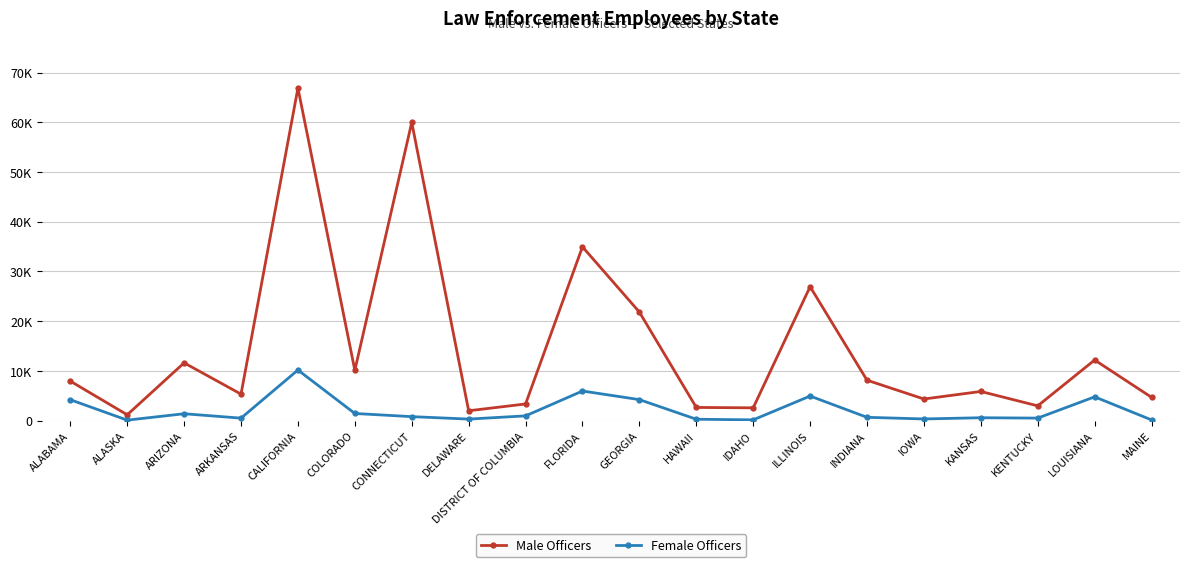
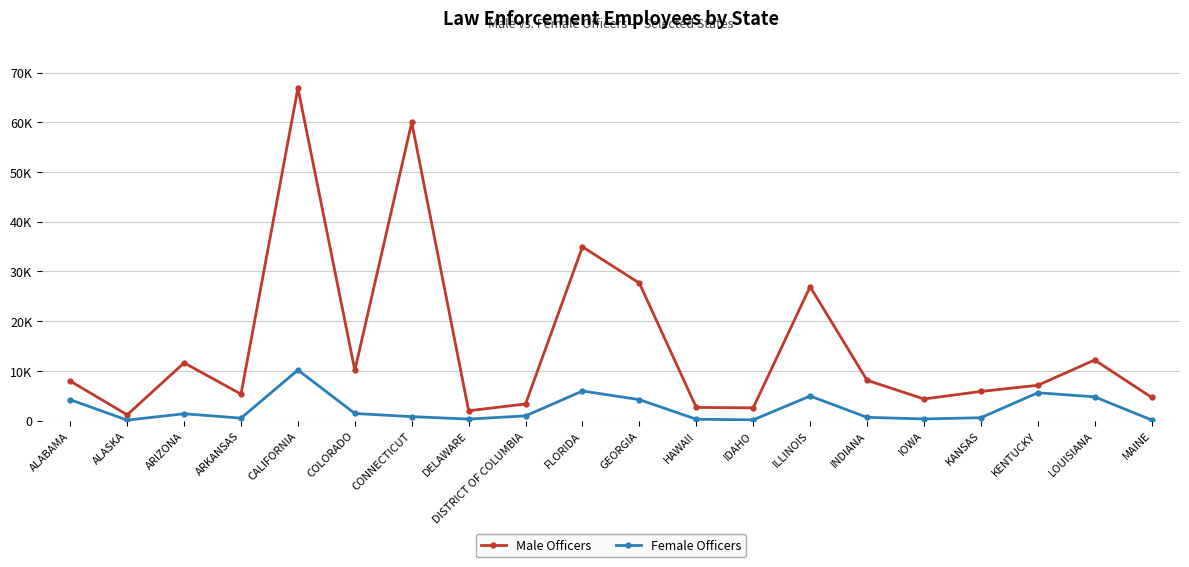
  {
    "Male Officers": {
      "ALABAMA": 8000,
      "ALASKA": 1000,
      "ARIZONA": 12000,
      "ARKANSAS": 5000,
      "CALIFORNIA": 67000,
      "COLORADO": 10000,
      "CONNECTICUT": 60000,
      "DELAWARE": 2000,
      "DISTRICT OF COLUMBIA": 3000,
      "FLORIDA": 35000,
-     "GEORGIA": 22000,
+     "GEORGIA": 28000,
      "HAWAII": 3000,
      "IDAHO": 3000,
      "ILLINOIS": 27000,
      "INDIANA": 8000,
      "IOWA": 4000,
      "KANSAS": 6000,
-     "KENTUCKY": 3000,
+     "KENTUCKY": 7000,
      "LOUISIANA": 12000,
      "MAINE": 5000
    },
    "Female Officers": {
      "ALABAMA": 4000,
      "ALASKA": 0,
      "ARIZONA": 1000,
      "ARKANSAS": 1000,
      "CALIFORNIA": 10000,
      "COLORADO": 1000,
      "CONNECTICUT": 1000,
      "DELAWARE": 0,
      "DISTRICT OF COLUMBIA": 1000,
      "FLORIDA": 6000,
      "GEORGIA": 4000,
      "HAWAII": 0,
      "IDAHO": 0,
      "ILLINOIS": 5000,
      "INDIANA": 1000,
      "IOWA": 0,
      "KANSAS": 1000,
-     "KENTUCKY": 1000,
+     "KENTUCKY": 6000,
      "LOUISIANA": 5000,
      "MAINE": 0
    }
  }
